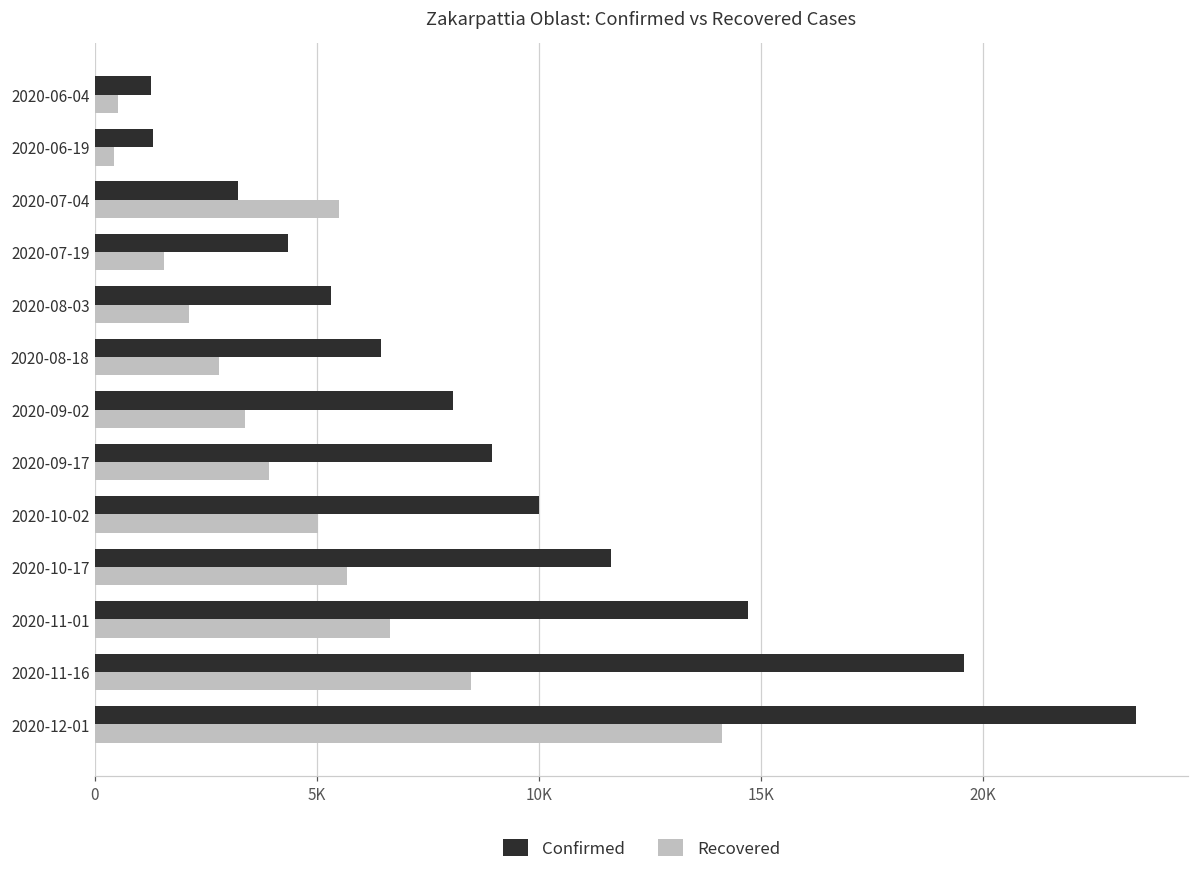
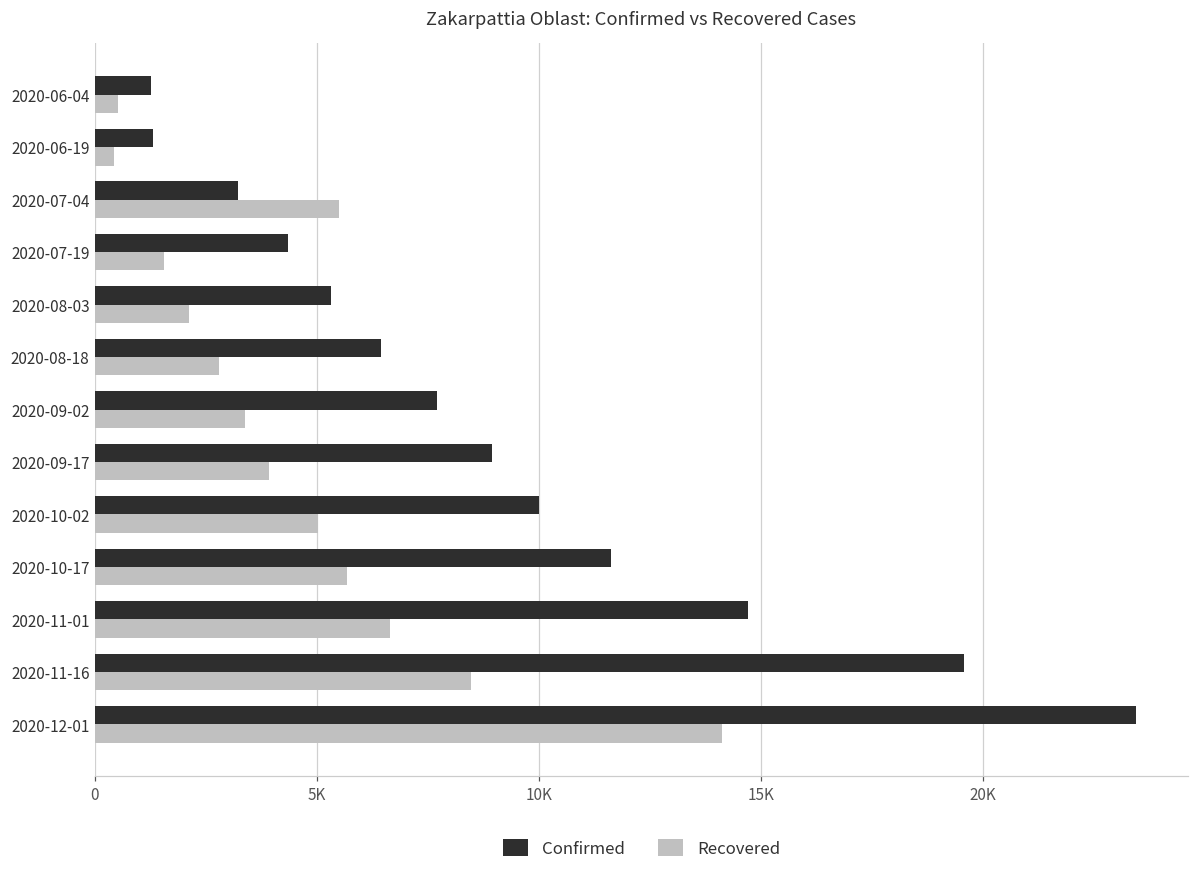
  {
    "Confirmed": {
      "2020-06-04": 1300,
      "2020-06-19": 1300,
      "2020-07-04": 3200,
      "2020-07-19": 4400,
      "2020-08-03": 5300,
      "2020-08-18": 6400,
-     "2020-09-02": 8100,
+     "2020-09-02": 7700,
      "2020-09-17": 8900,
      "2020-10-02": 10000,
      "2020-10-17": 11600,
      "2020-11-01": 14700,
      "2020-11-16": 19600,
      "2020-12-01": 23400
    },
    "Recovered": {
      "2020-06-04": 500,
      "2020-06-19": 400,
      "2020-07-04": 5500,
      "2020-07-19": 1500,
      "2020-08-03": 2100,
      "2020-08-18": 2800,
      "2020-09-02": 3400,
      "2020-09-17": 3900,
      "2020-10-02": 5000,
      "2020-10-17": 5700,
      "2020-11-01": 6700,
      "2020-11-16": 8500,
      "2020-12-01": 14100
    }
  }
